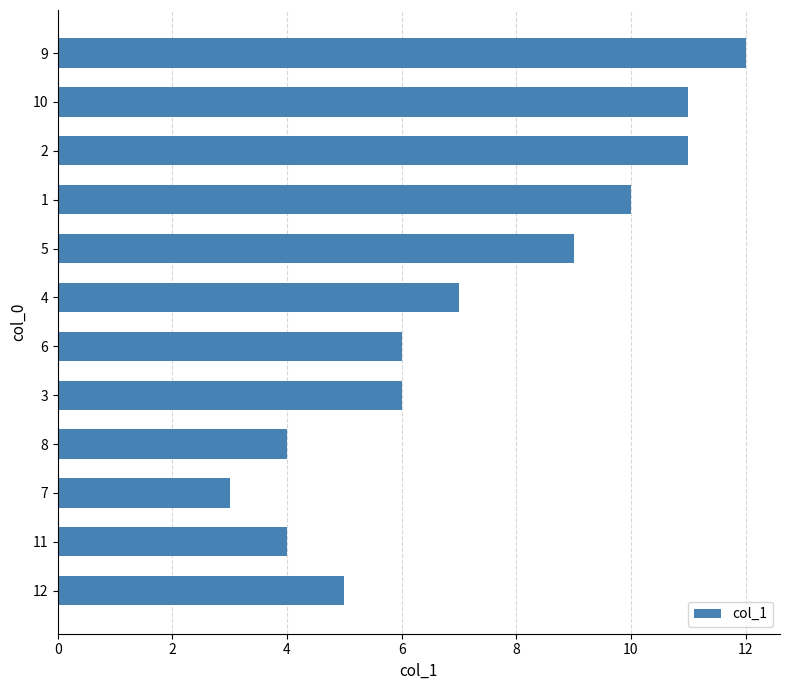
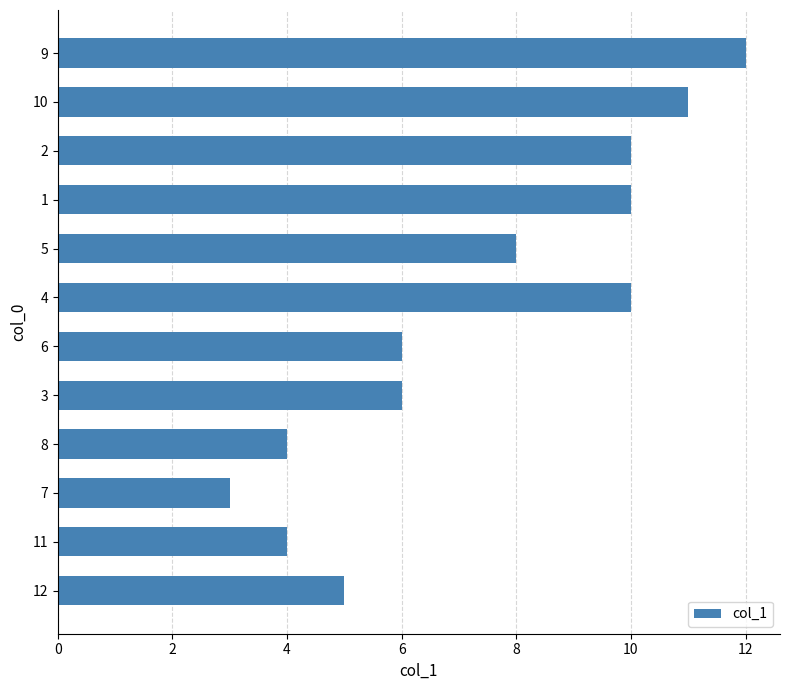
  {
    "9": 12,
    "10": 11,
-   "2": 11,
+   "2": 10,
    "1": 10,
-   "5": 9,
-   "4": 7,
+   "5": 8,
+   "4": 10,
    "6": 6,
    "3": 6,
    "8": 4,
    "7": 3,
    "11": 4,
    "12": 5
  }
